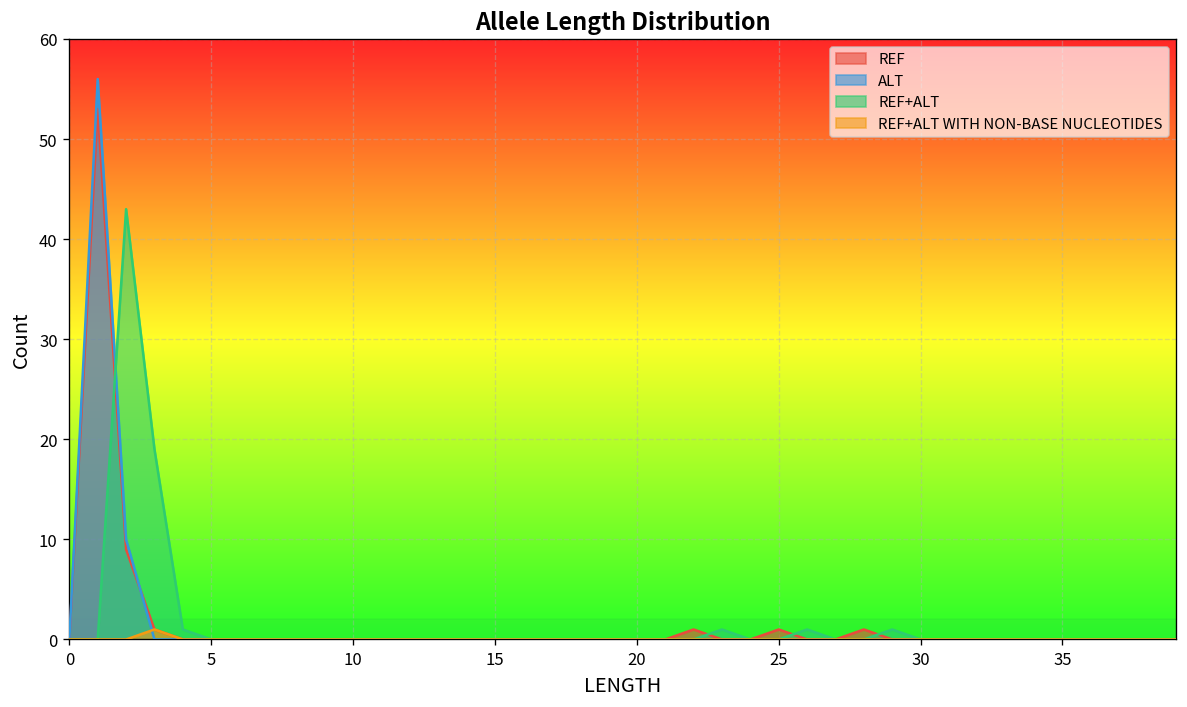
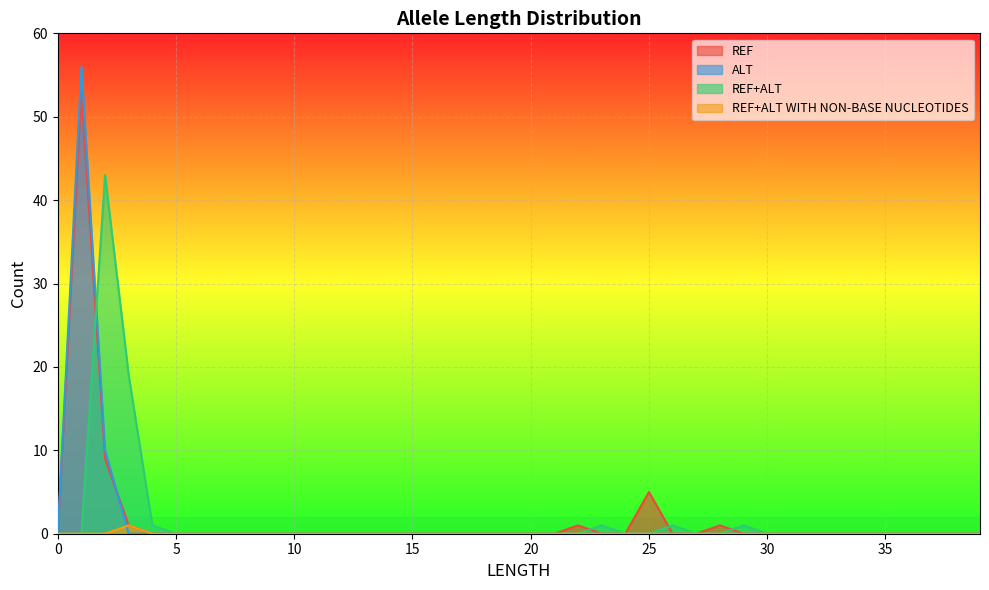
  {
    "REF": {
-     "25": 1
+     "25": 5
    }
  }
